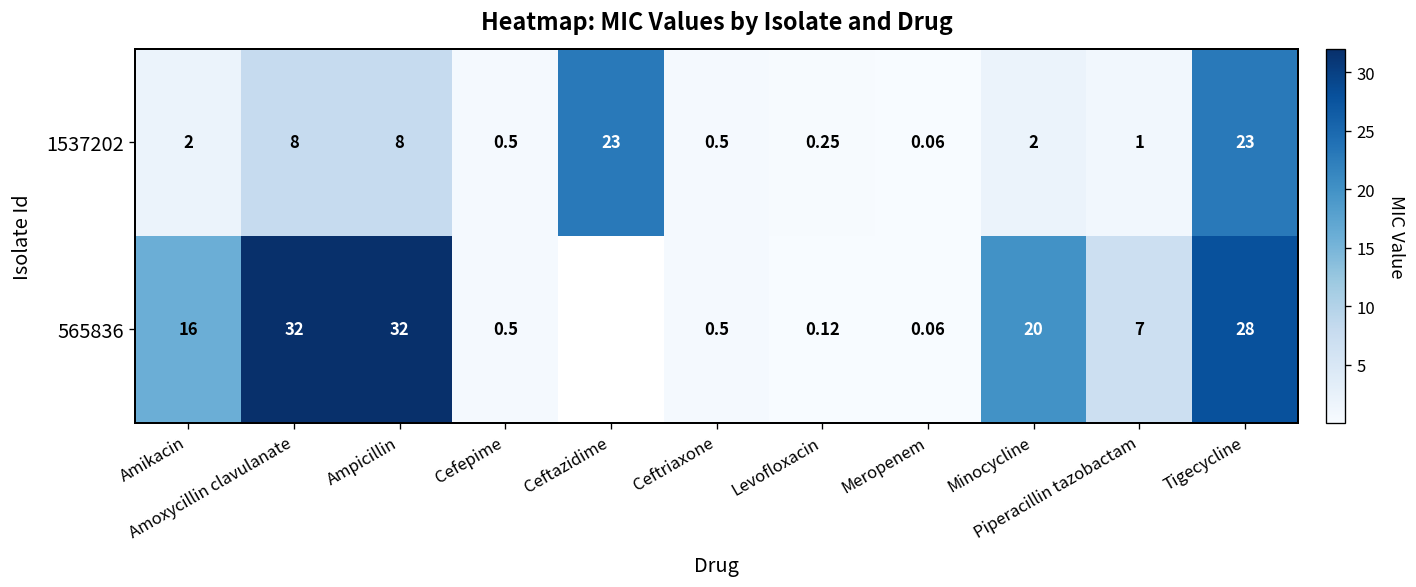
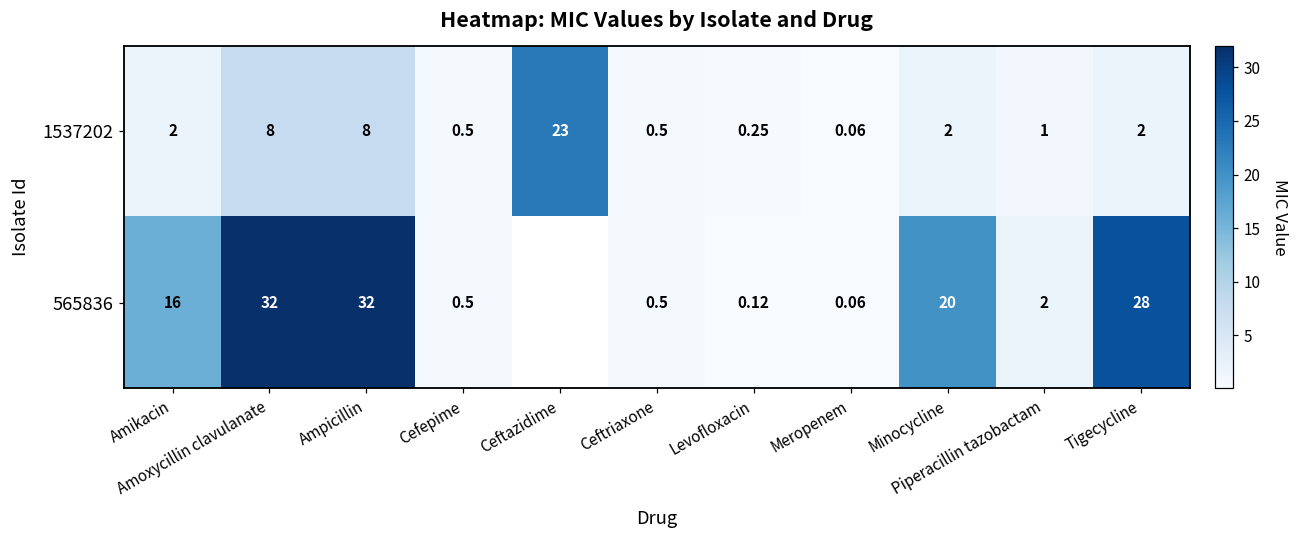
  {
    "1537202": {
      "Amikacin": 2,
      "Amoxycillin clavulanate": 8,
      "Ampicillin": 8,
      "Cefepime": 0.5,
      "Ceftazidime": 23,
      "Ceftriaxone": 0.5,
      "Levofloxacin": 0.25,
      "Meropenem": 0.06,
      "Minocycline": 2,
      "Piperacillin tazobactam": 1,
-     "Tigecycline": 23
+     "Tigecycline": 2
    },
    "565836": {
      "Amikacin": 16,
      "Amoxycillin clavulanate": 32,
      "Ampicillin": 32,
      "Cefepime": 0.5,
      "Ceftriaxone": 0.5,
      "Levofloxacin": 0.12,
      "Meropenem": 0.06,
      "Minocycline": 20,
-     "Piperacillin tazobactam": 7,
+     "Piperacillin tazobactam": 2,
      "Tigecycline": 28
    }
  }
